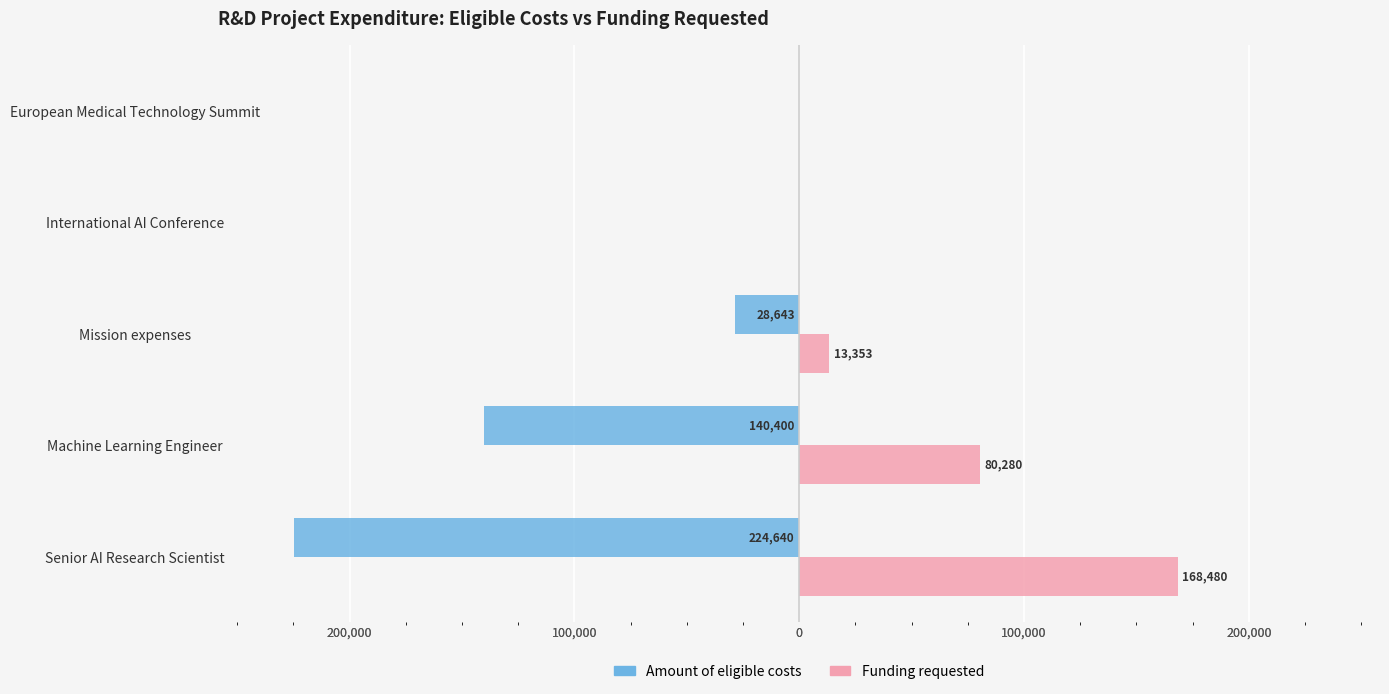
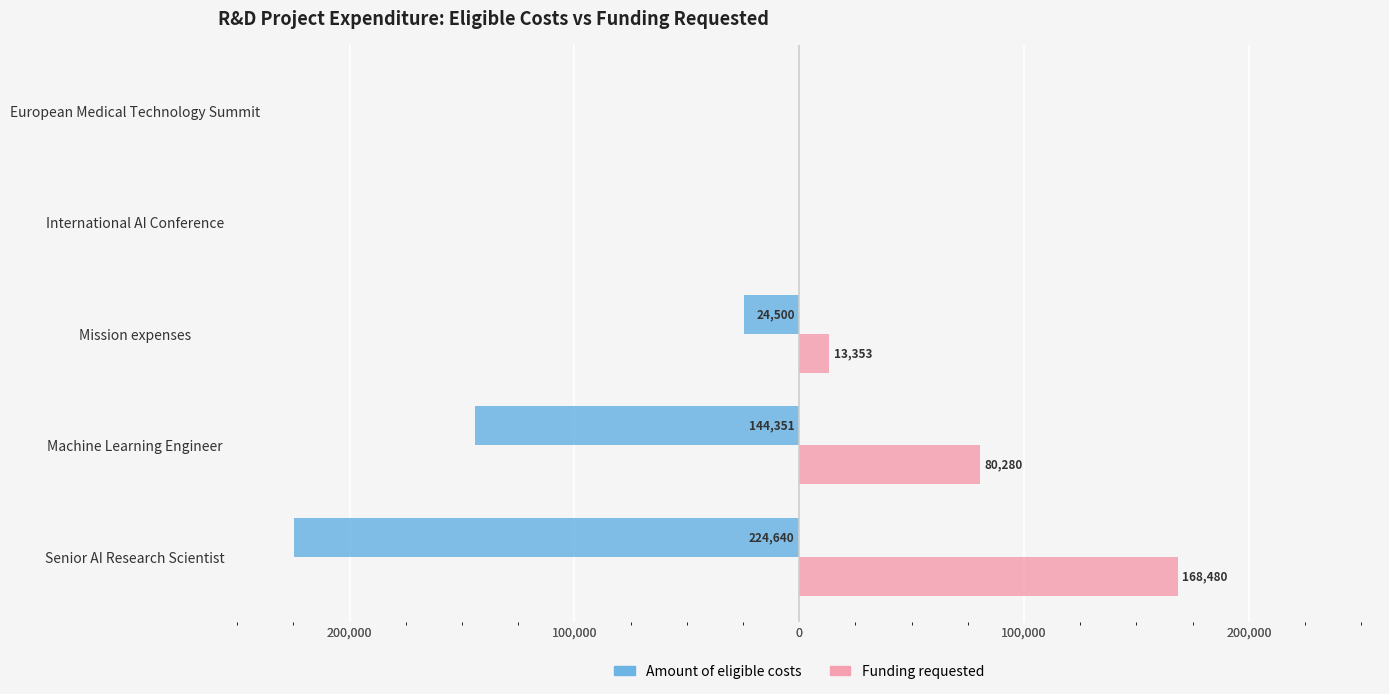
  {
    "Amount of eligible costs": {
-     "Mission expenses": "28,643",
-     "Machine Learning Engineer": "140,400"
+     "Mission expenses": "24,500",
+     "Machine Learning Engineer": "144,351"
    },
    "Funding requested": {
      "Mission expenses": "13,353",
      "Machine Learning Engineer": "80,280",
      "Senior AI Research Scientist": "168,480"
    }
  }
